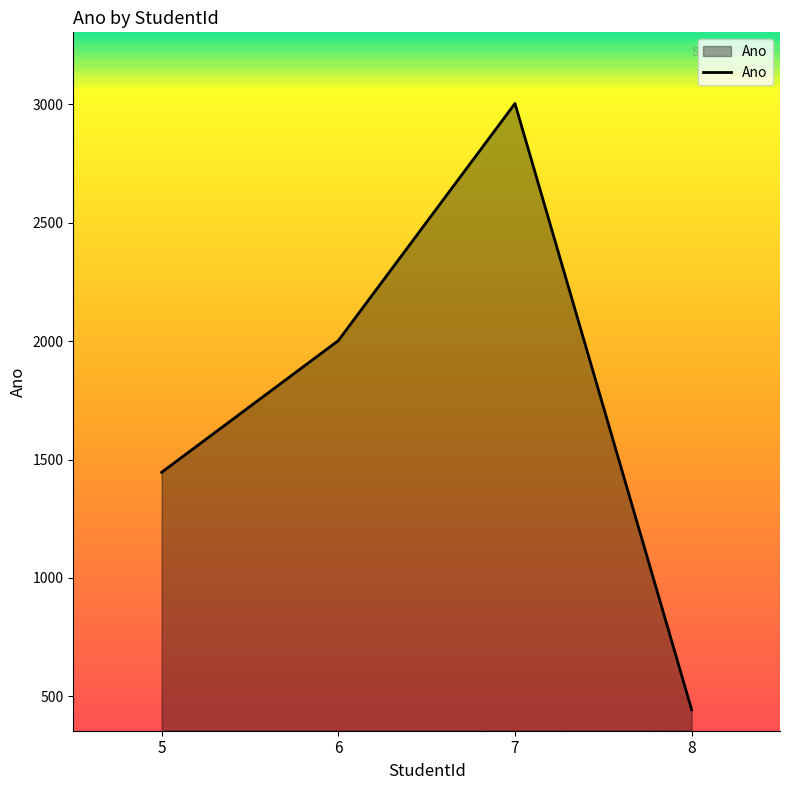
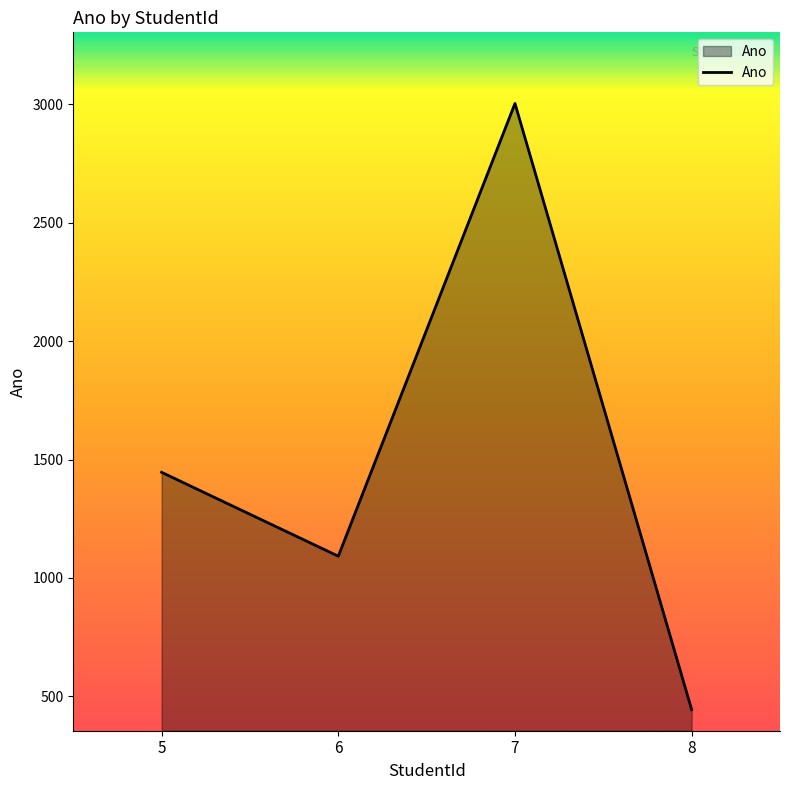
  {
    "5": 1450,
-   "6": 2000,
+   "6": 1090,
    "7": 3000,
    "8": 440
  }
